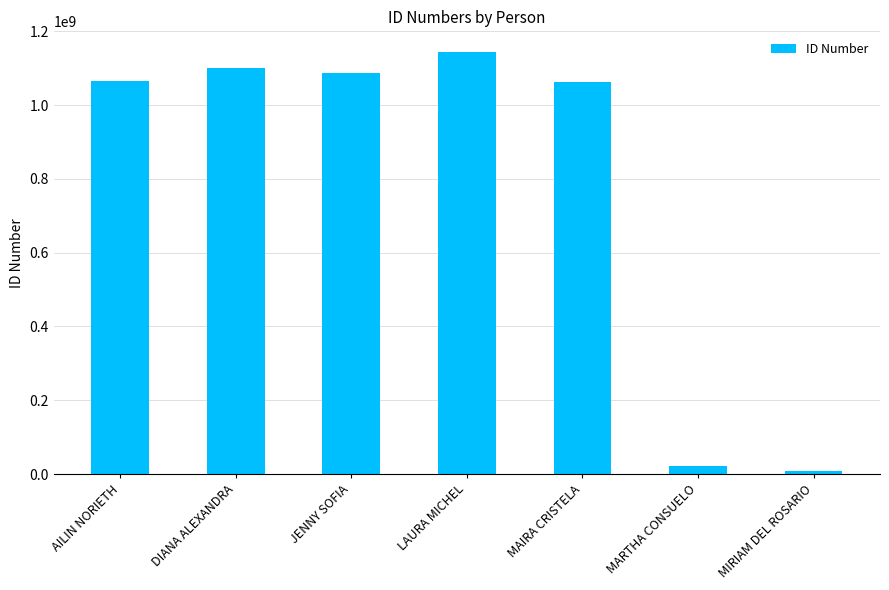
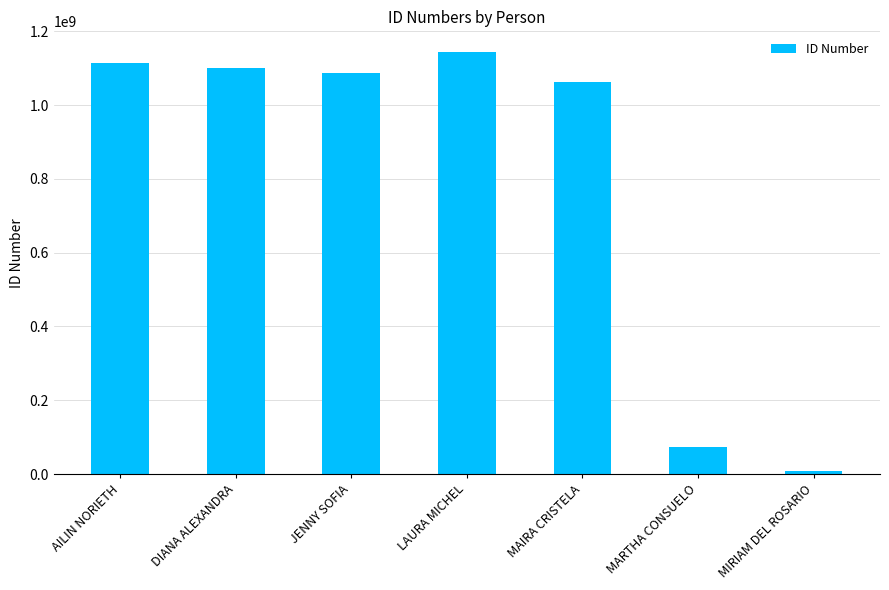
  {
-   "AILIN NORIETH": 1070000000,
+   "AILIN NORIETH": 1110000000,
    "DIANA ALEXANDRA": 1100000000,
    "JENNY SOFIA": 1090000000,
    "LAURA MICHEL": 1140000000,
    "MAIRA CRISTELA": 1060000000,
-   "MARTHA CONSUELO": 20000000,
+   "MARTHA CONSUELO": 70000000,
    "MIRIAM DEL ROSARIO": 10000000
  }
